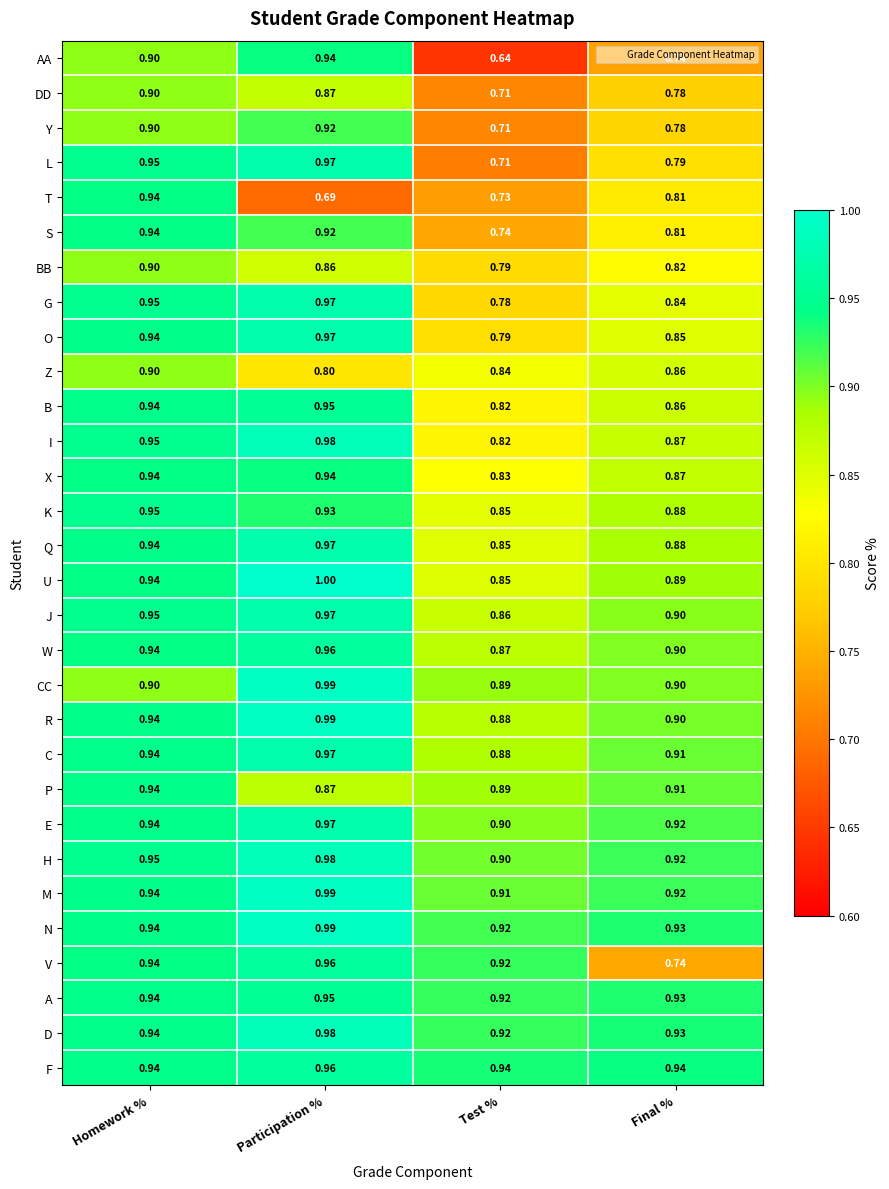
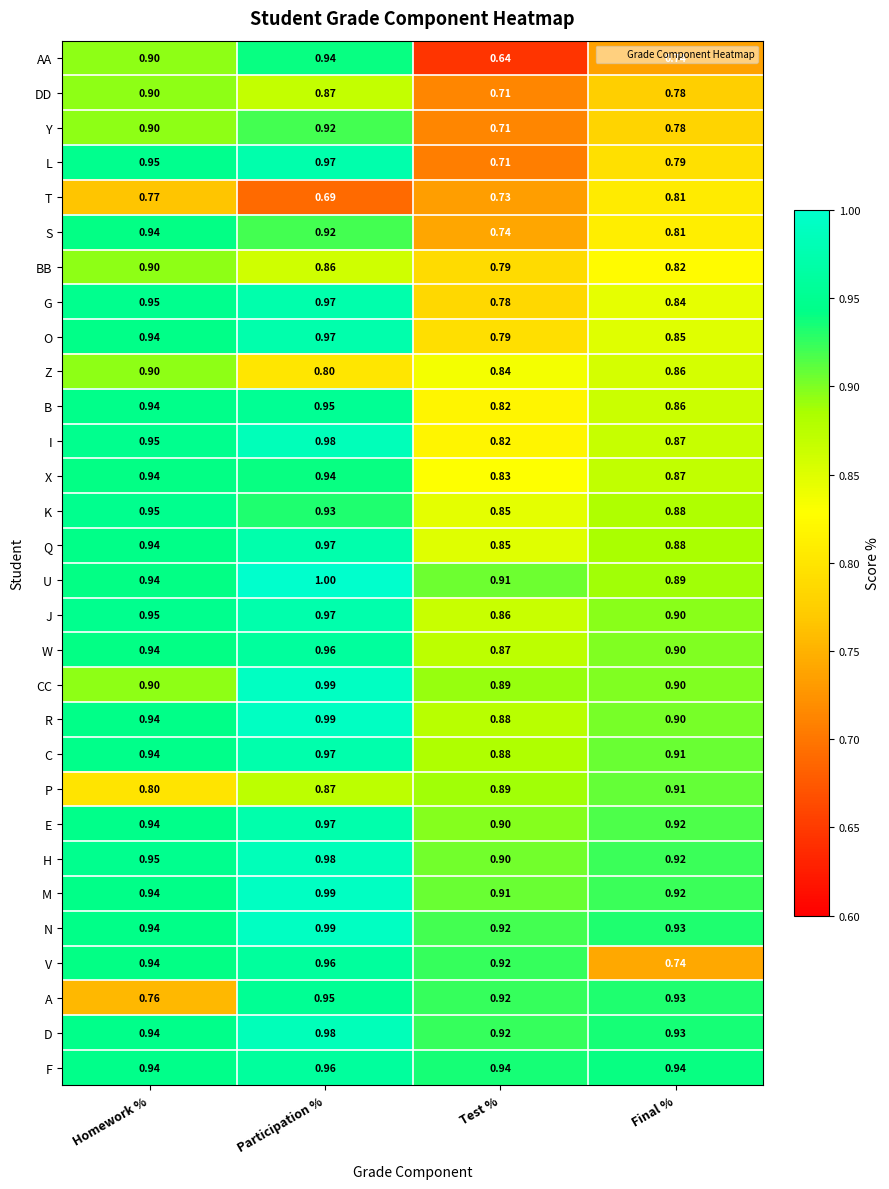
  {
    "AA": {
      "Homework %": 0.90,
      "Participation %": 0.94,
      "Test %": 0.64
    },
    "DD": {
      "Homework %": 0.90,
      "Participation %": 0.87,
      "Test %": 0.71,
      "Final %": 0.78
    },
    "Y": {
      "Homework %": 0.90,
      "Participation %": 0.92,
      "Test %": 0.71,
      "Final %": 0.78
    },
    "L": {
      "Homework %": 0.95,
      "Participation %": 0.97,
      "Test %": 0.71,
      "Final %": 0.79
    },
    "T": {
-     "Homework %": 0.94,
+     "Homework %": 0.77,
      "Participation %": 0.69,
      "Test %": 0.73,
      "Final %": 0.81
    },
    "S": {
      "Homework %": 0.94,
      "Participation %": 0.92,
      "Test %": 0.74,
      "Final %": 0.81
    },
    "BB": {
      "Homework %": 0.90,
      "Participation %": 0.86,
      "Test %": 0.79,
      "Final %": 0.82
    },
    "G": {
      "Homework %": 0.95,
      "Participation %": 0.97,
      "Test %": 0.78,
      "Final %": 0.84
    },
    "O": {
      "Homework %": 0.94,
      "Participation %": 0.97,
      "Test %": 0.79,
      "Final %": 0.85
    },
    "Z": {
      "Homework %": 0.90,
      "Participation %": 0.80,
      "Test %": 0.84,
      "Final %": 0.86
    },
    "B": {
      "Homework %": 0.94,
      "Participation %": 0.95,
      "Test %": 0.82,
      "Final %": 0.86
    },
    "I": {
      "Homework %": 0.95,
      "Participation %": 0.98,
      "Test %": 0.82,
      "Final %": 0.87
    },
    "X": {
      "Homework %": 0.94,
      "Participation %": 0.94,
      "Test %": 0.83,
      "Final %": 0.87
    },
    "K": {
      "Homework %": 0.95,
      "Participation %": 0.93,
      "Test %": 0.85,
      "Final %": 0.88
    },
    "Q": {
      "Homework %": 0.94,
      "Participation %": 0.97,
      "Test %": 0.85,
      "Final %": 0.88
    },
    "U": {
      "Homework %": 0.94,
      "Participation %": 1.00,
-     "Test %": 0.85,
+     "Test %": 0.91,
      "Final %": 0.89
    },
    "J": {
      "Homework %": 0.95,
      "Participation %": 0.97,
      "Test %": 0.86,
      "Final %": 0.90
    },
    "W": {
      "Homework %": 0.94,
      "Participation %": 0.96,
      "Test %": 0.87,
      "Final %": 0.90
    },
    "CC": {
      "Homework %": 0.90,
      "Participation %": 0.99,
      "Test %": 0.89,
      "Final %": 0.90
    },
    "R": {
      "Homework %": 0.94,
      "Participation %": 0.99,
      "Test %": 0.88,
      "Final %": 0.90
    },
    "C": {
      "Homework %": 0.94,
      "Participation %": 0.97,
      "Test %": 0.88,
      "Final %": 0.91
    },
    "P": {
-     "Homework %": 0.94,
+     "Homework %": 0.80,
      "Participation %": 0.87,
      "Test %": 0.89,
      "Final %": 0.91
    },
    "E": {
      "Homework %": 0.94,
      "Participation %": 0.97,
      "Test %": 0.90,
      "Final %": 0.92
    },
    "H": {
      "Homework %": 0.95,
      "Participation %": 0.98,
      "Test %": 0.90,
      "Final %": 0.92
    },
    "M": {
      "Homework %": 0.94,
      "Participation %": 0.99,
      "Test %": 0.91,
      "Final %": 0.92
    },
    "N": {
      "Homework %": 0.94,
      "Participation %": 0.99,
      "Test %": 0.92,
      "Final %": 0.93
    },
    "V": {
      "Homework %": 0.94,
      "Participation %": 0.96,
      "Test %": 0.92,
      "Final %": 0.74
    },
    "A": {
-     "Homework %": 0.94,
+     "Homework %": 0.76,
      "Participation %": 0.95,
      "Test %": 0.92,
      "Final %": 0.93
    },
    "D": {
      "Homework %": 0.94,
      "Participation %": 0.98,
      "Test %": 0.92,
      "Final %": 0.93
    },
    "F": {
      "Homework %": 0.94,
      "Participation %": 0.96,
      "Test %": 0.94,
      "Final %": 0.94
    }
  }
